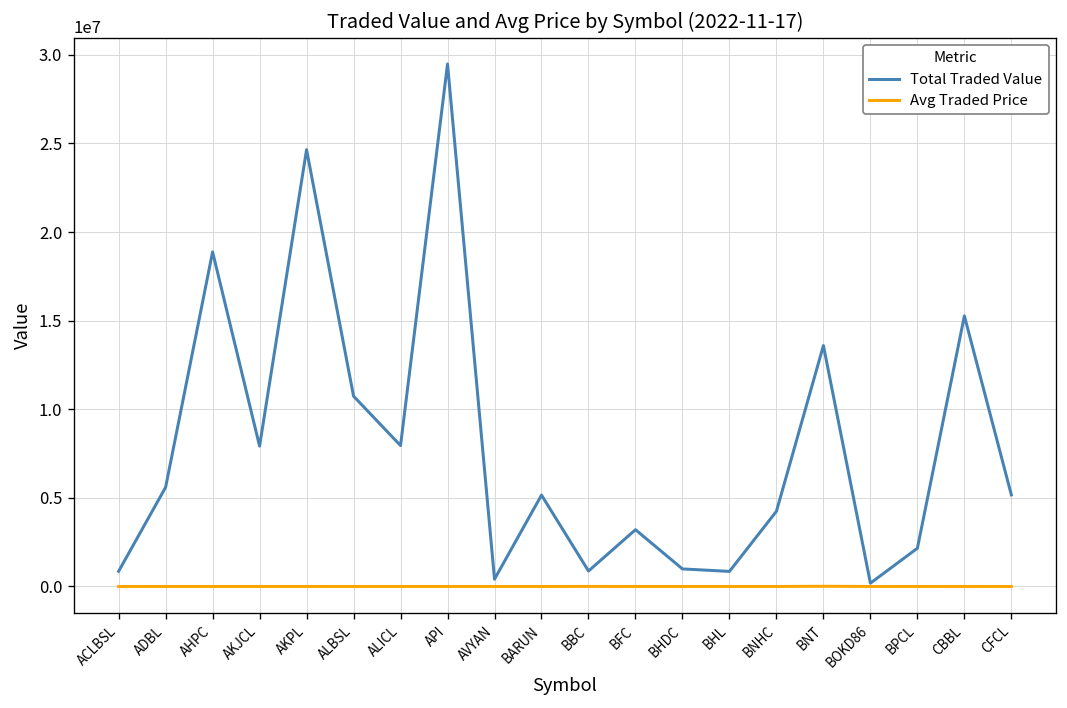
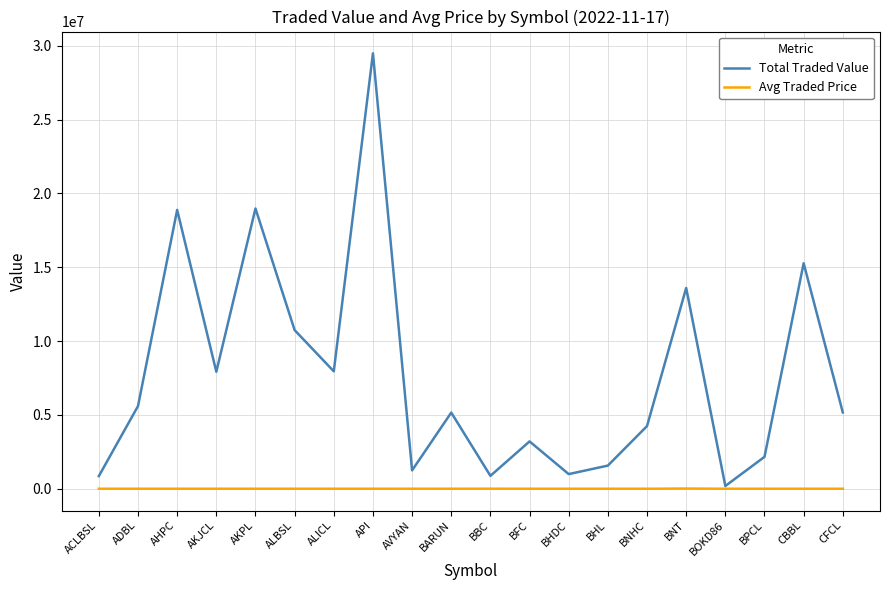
  {
    "Total Traded Value": {
      "ACLBSL": 900000,
      "ADBL": 5600000,
      "AHPC": 18900000,
      "AKJCL": 7900000,
-     "AKPL": 24600000,
+     "AKPL": 19000000,
      "ALBSL": 10700000,
      "ALICL": 8000000,
      "API": 29500000,
-     "AVYAN": 400000,
+     "AVYAN": 1200000,
      "BARUN": 5200000,
      "BBC": 900000,
      "BFC": 3200000,
      "BHDC": 1000000,
-     "BHL": 900000,
+     "BHL": 1600000,
      "BNHC": 4200000,
      "BNT": 13600000,
      "BOKD86": 200000,
      "BPCL": 2200000,
      "CBBL": 15300000,
      "CFCL": 5200000
    },
    "Avg Traded Price": {
      "ACLBSL": 0,
      "ADBL": 0,
      "AHPC": 0,
      "AKJCL": 0,
      "AKPL": 0,
      "ALBSL": 0,
      "ALICL": 0,
      "API": 0,
      "AVYAN": 0,
      "BARUN": 0,
      "BBC": 0,
      "BFC": 0,
      "BHDC": 0,
      "BHL": 0,
      "BNHC": 0,
      "BNT": 0,
      "BOKD86": 0,
      "BPCL": 0,
      "CBBL": 0,
      "CFCL": 0
    }
  }
